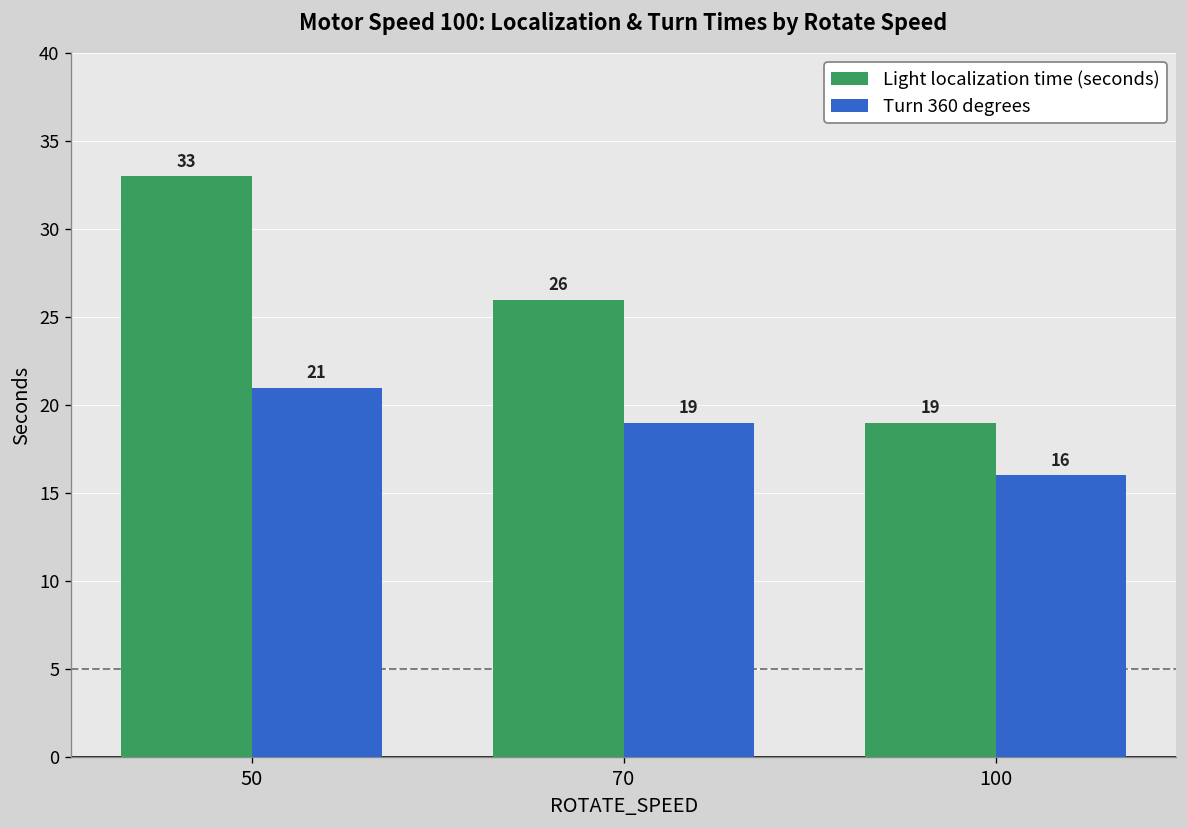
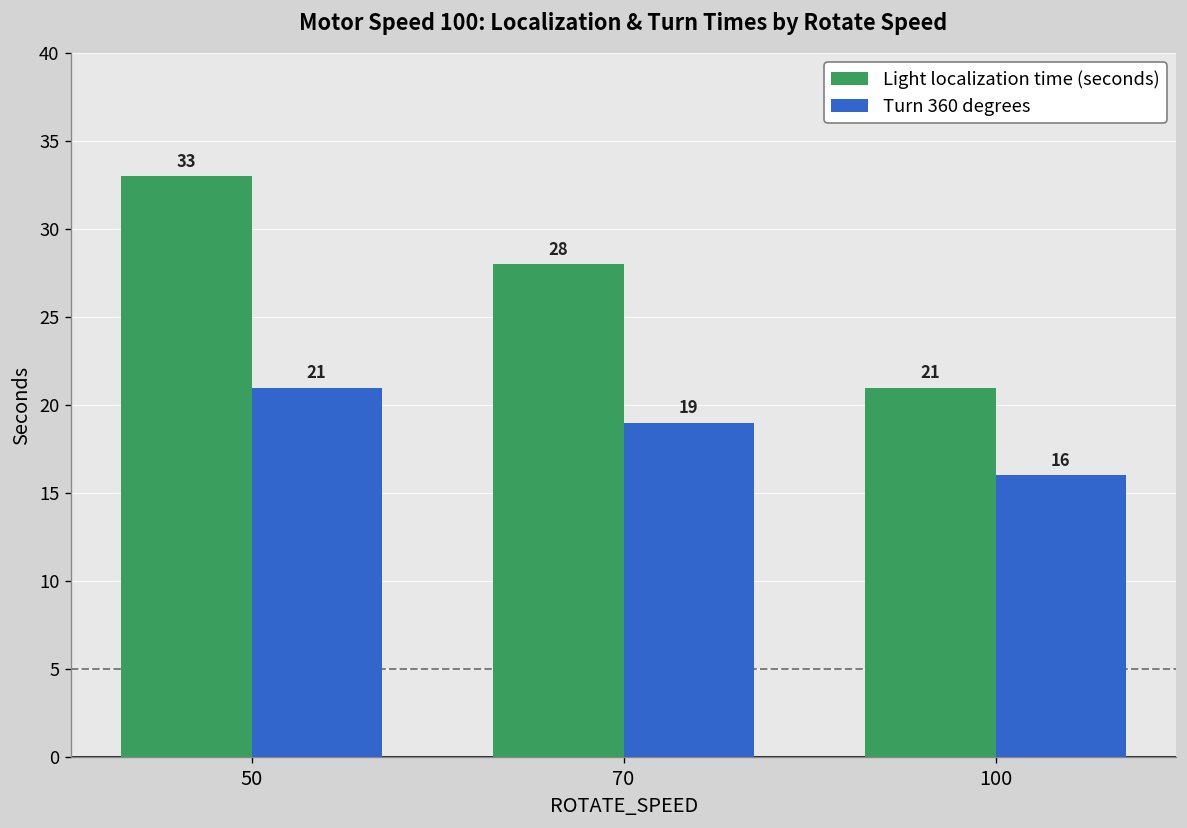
  {
    "Light localization time (seconds)": {
      "50": 33,
-     "70": 26,
-     "100": 19
+     "70": 28,
+     "100": 21
    },
    "Turn 360 degrees": {
      "50": 21,
      "70": 19,
      "100": 16
    }
  }
